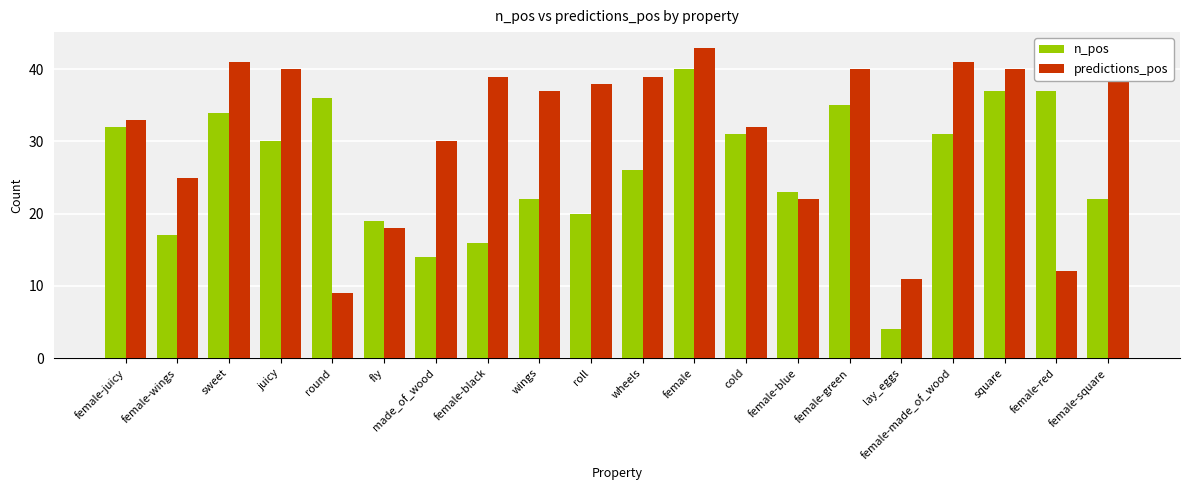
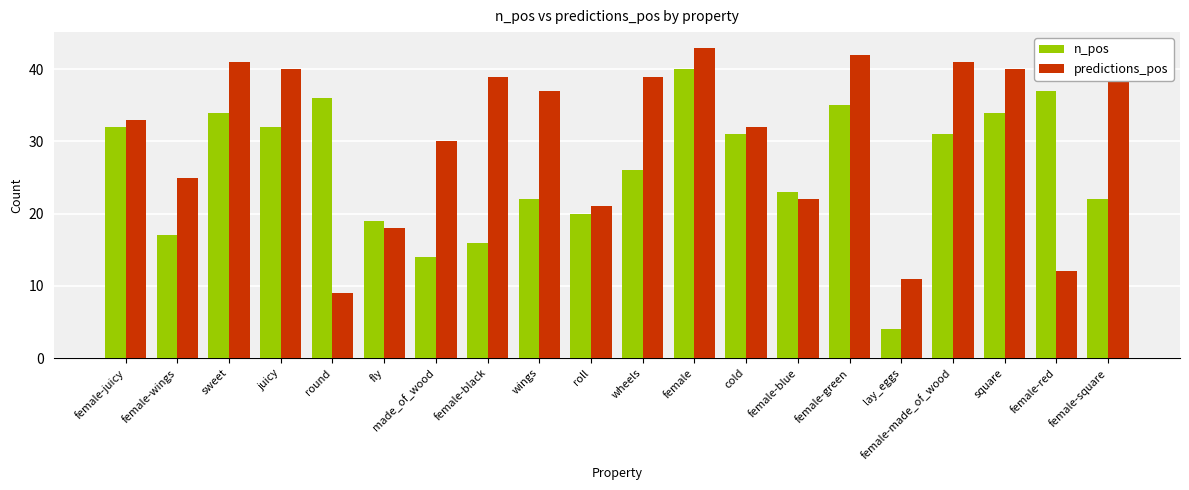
  {
    "n_pos": {
      "female-juicy": 32,
      "female-wings": 17,
      "sweet": 34,
-     "juicy": 30,
+     "juicy": 32,
      "round": 36,
      "fly": 19,
      "made_of_wood": 14,
      "female-black": 16,
      "wings": 22,
      "roll": 20,
      "wheels": 26,
      "female": 40,
      "cold": 31,
      "female-blue": 23,
      "female-green": 35,
      "lay_eggs": 4,
      "female-made_of_wood": 31,
-     "square": 37,
+     "square": 34,
      "female-red": 37,
      "female-square": 22
    },
    "predictions_pos": {
      "female-juicy": 33,
      "female-wings": 25,
      "sweet": 41,
      "juicy": 40,
      "round": 9,
      "fly": 18,
      "made_of_wood": 30,
      "female-black": 39,
      "wings": 37,
-     "roll": 38,
+     "roll": 21,
      "wheels": 39,
      "female": 43,
      "cold": 32,
      "female-blue": 22,
-     "female-green": 40,
+     "female-green": 42,
      "lay_eggs": 11,
      "female-made_of_wood": 41,
      "square": 40,
      "female-red": 12
    }
  }
